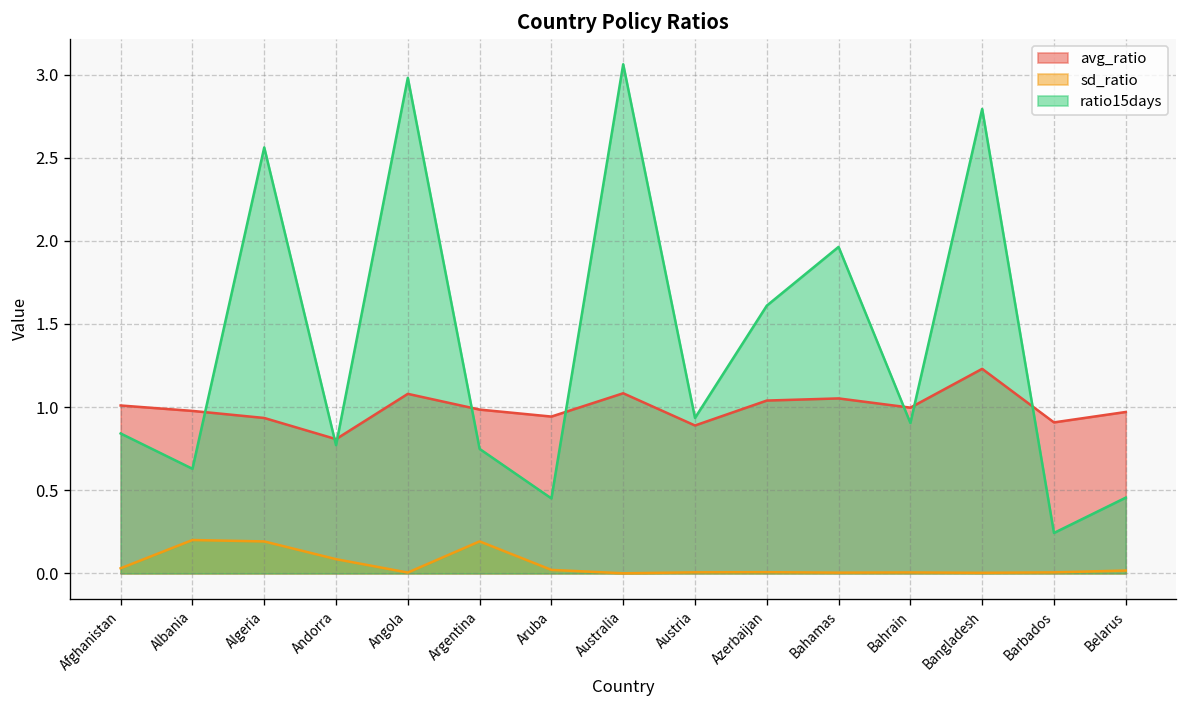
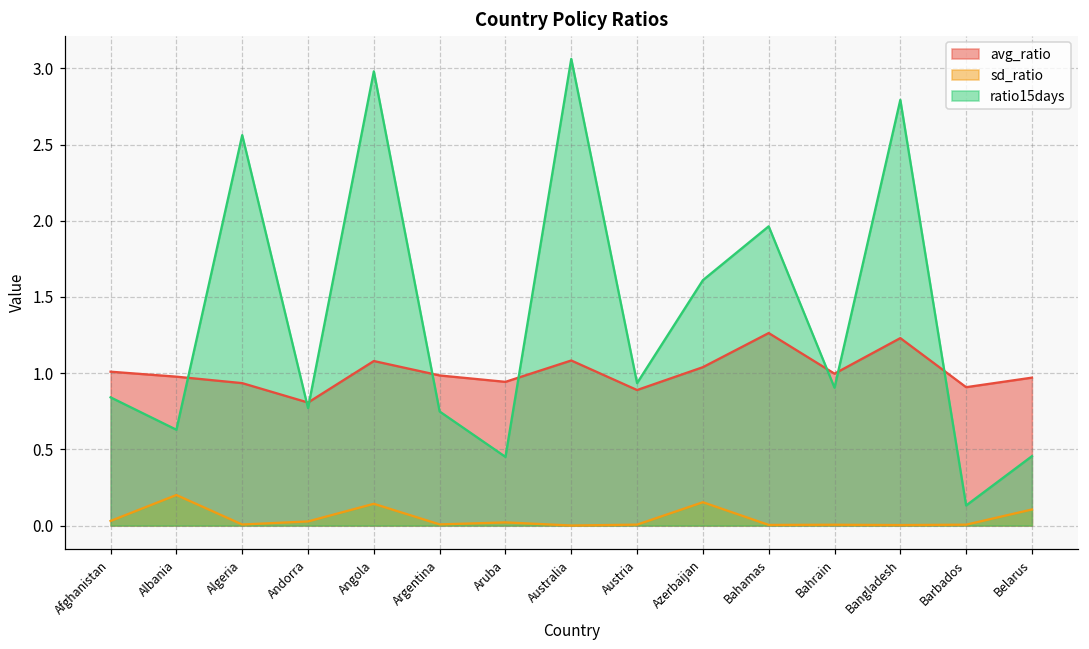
  {
    "avg_ratio": {
      "Afghanistan": 1.01,
      "Albania": 0.98,
      "Algeria": 0.93,
      "Andorra": 0.81,
      "Angola": 1.08,
      "Argentina": 0.98,
      "Aruba": 0.94,
      "Australia": 1.08,
      "Austria": 0.89,
      "Azerbaijan": 1.04,
-     "Bahamas": 1.05,
+     "Bahamas": 1.26,
      "Bahrain": 1.00,
      "Bangladesh": 1.23,
      "Barbados": 0.91,
      "Belarus": 0.97
    },
    "sd_ratio": {
      "Afghanistan": 0.03,
      "Albania": 0.20,
-     "Algeria": 0.19,
-     "Andorra": 0.09,
-     "Angola": 0.00,
-     "Argentina": 0.19,
+     "Algeria": 0.01,
+     "Andorra": 0.03,
+     "Angola": 0.14,
+     "Argentina": 0.01,
      "Aruba": 0.02,
      "Australia": 0.00,
      "Austria": 0.01,
-     "Azerbaijan": 0.01,
+     "Azerbaijan": 0.15,
      "Bahamas": 0.00,
      "Bahrain": 0.01,
      "Bangladesh": 0.00,
      "Barbados": 0.01,
-     "Belarus": 0.02
+     "Belarus": 0.11
    },
    "ratio15days": {
      "Afghanistan": 0.84,
      "Albania": 0.63,
      "Algeria": 2.56,
      "Andorra": 0.77,
      "Angola": 2.98,
      "Argentina": 0.75,
      "Aruba": 0.45,
      "Australia": 3.06,
      "Austria": 0.93,
      "Azerbaijan": 1.61,
      "Bahamas": 1.96,
      "Bahrain": 0.90,
      "Bangladesh": 2.79,
-     "Barbados": 0.24,
+     "Barbados": 0.13,
      "Belarus": 0.46
    }
  }
